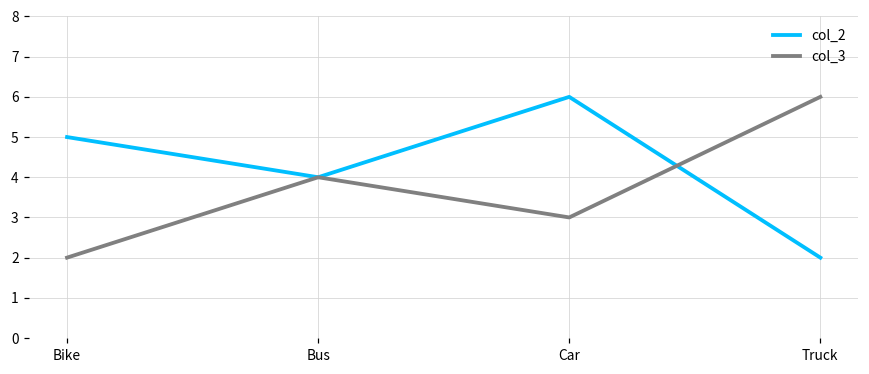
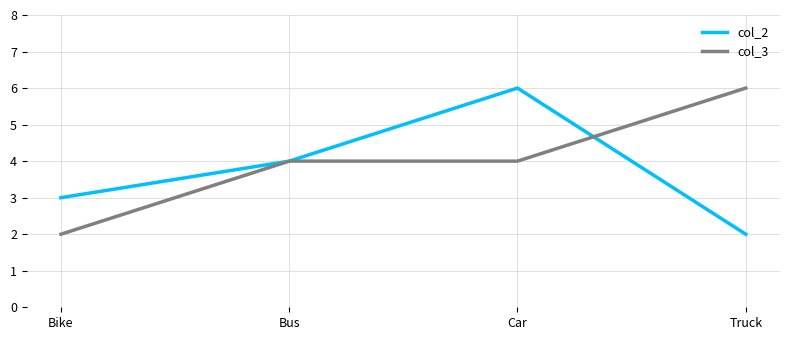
  {
    "col_2": {
-     "Bike": 5,
+     "Bike": 3,
      "Car": 6,
      "Truck": 2
    },
    "col_3": {
      "Bike": 2,
-     "Car": 3,
+     "Car": 4,
      "Truck": 6
    }
  }
